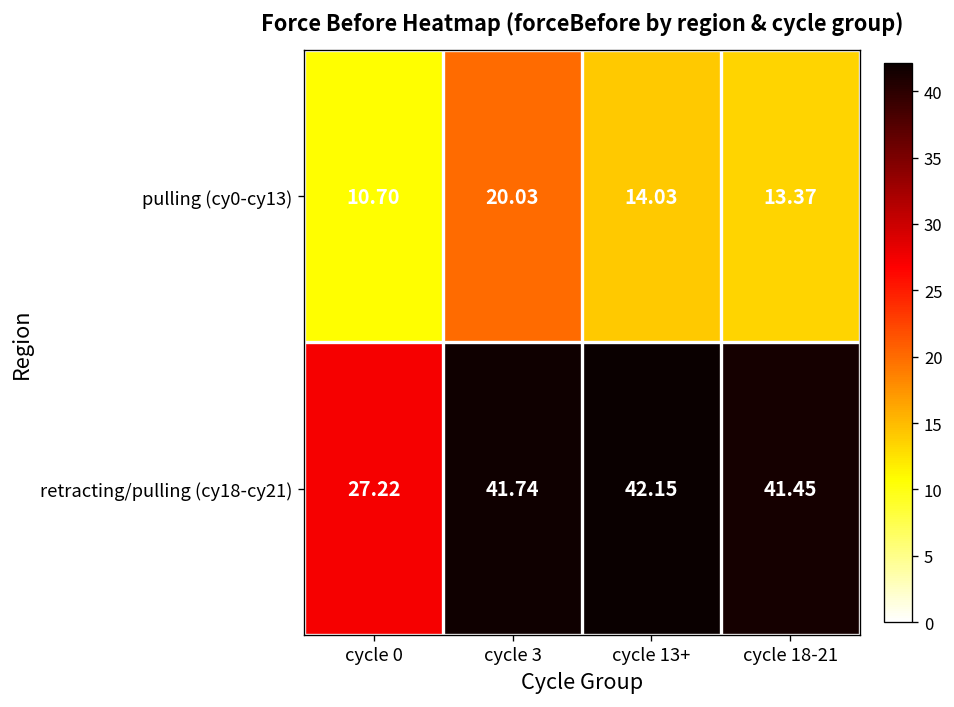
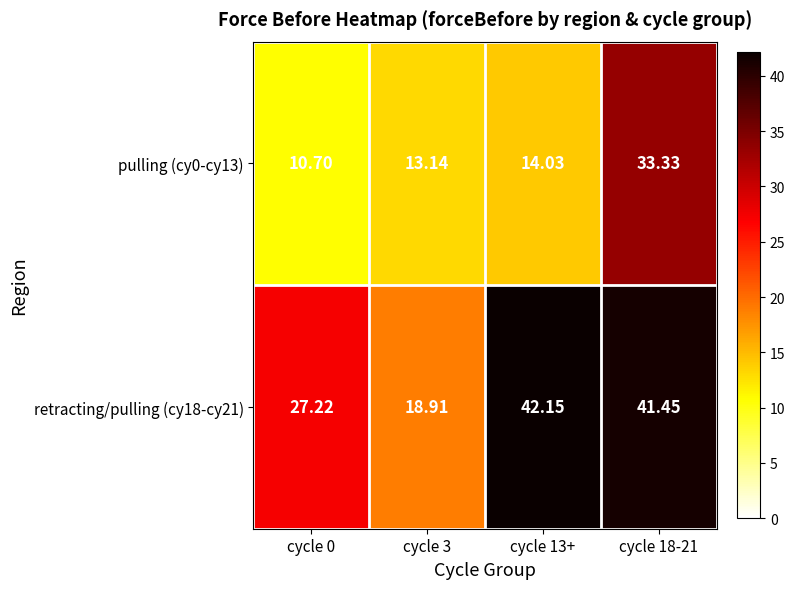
  {
    "pulling (cy0-cy13)": {
      "cycle 0": 10.70,
-     "cycle 3": 20.03,
+     "cycle 3": 13.14,
      "cycle 13+": 14.03,
-     "cycle 18-21": 13.37
+     "cycle 18-21": 33.33
    },
    "retracting/pulling (cy18-cy21)": {
      "cycle 0": 27.22,
-     "cycle 3": 41.74,
+     "cycle 3": 18.91,
      "cycle 13+": 42.15,
      "cycle 18-21": 41.45
    }
  }
